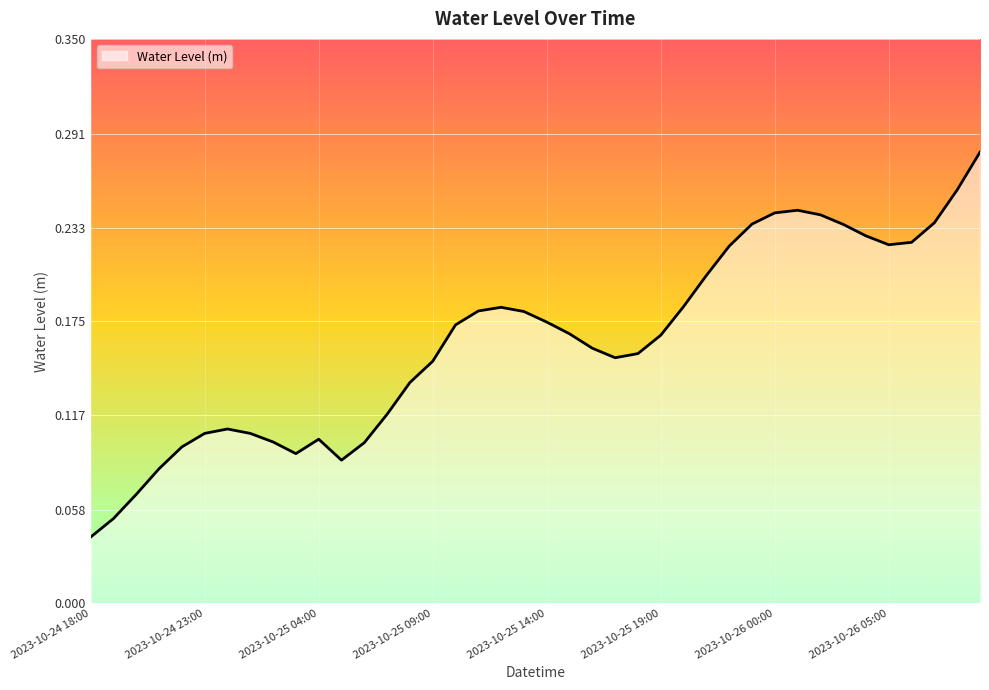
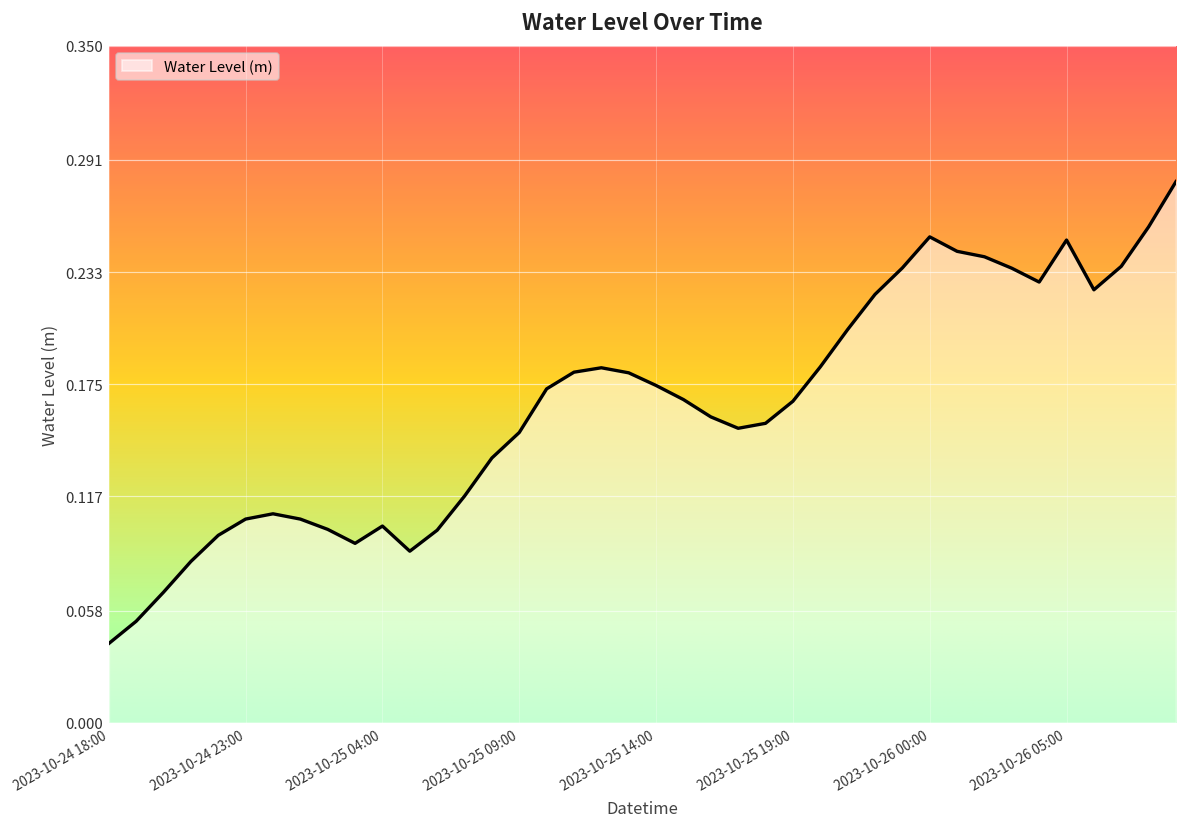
  {
    "2023-10-24 18:00": 0.041,
    "2023-10-24 23:00": 0.105,
    "2023-10-25 04:00": 0.102,
    "2023-10-25 09:00": 0.150,
    "2023-10-25 14:00": 0.174,
    "2023-10-25 19:00": 0.166,
-   "2023-10-26 00:00": 0.242,
-   "2023-10-26 05:00": 0.222
+   "2023-10-26 00:00": 0.251,
+   "2023-10-26 05:00": 0.250
  }
